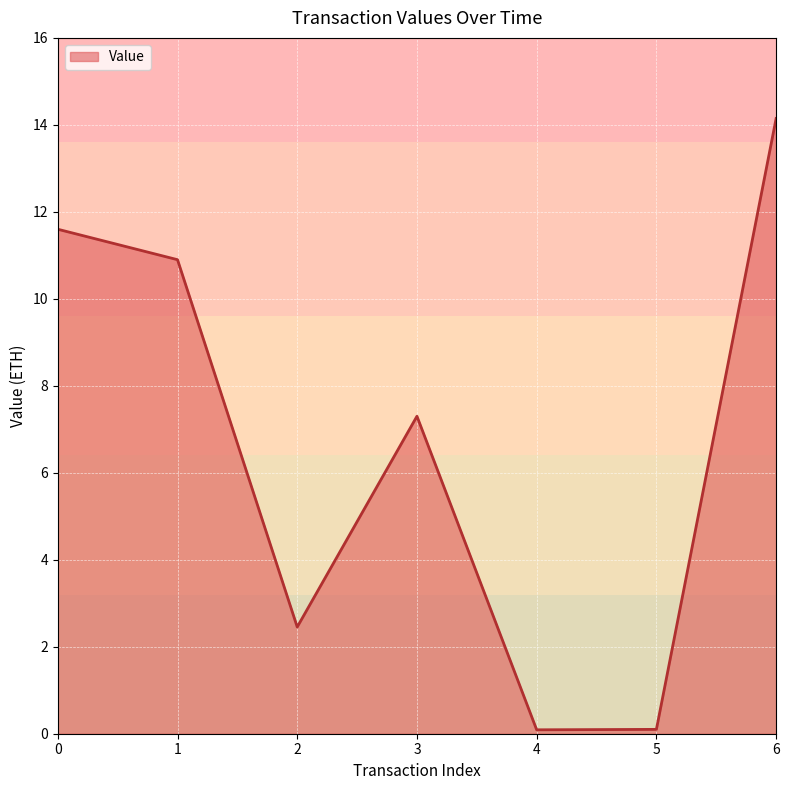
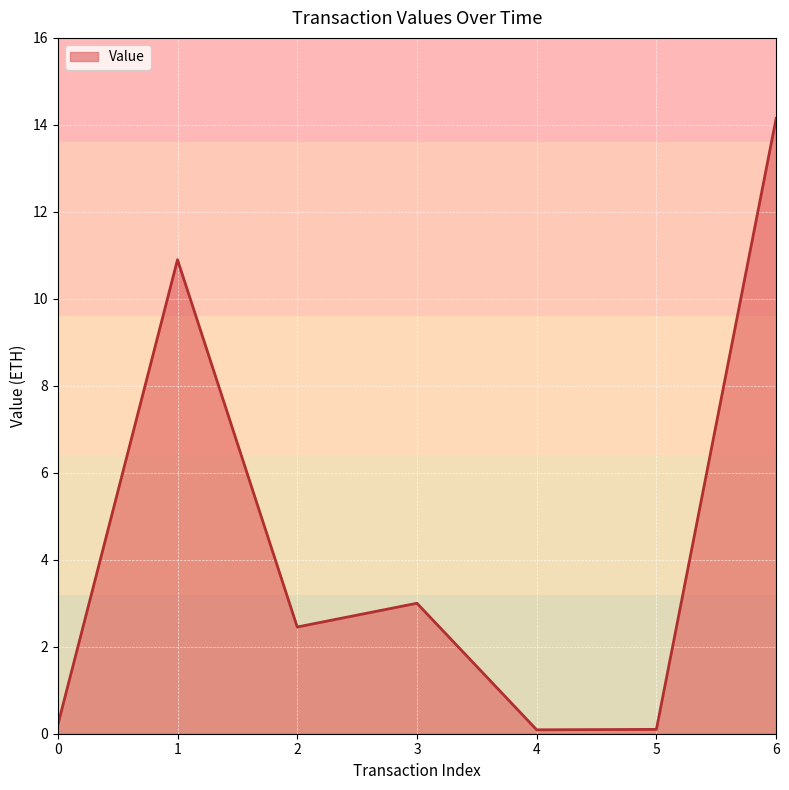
  {
-   "0": 11.6,
+   "0": 0.2,
    "1": 10.9,
    "2": 2.5,
-   "3": 7.3,
+   "3": 3.0,
    "4": 0.1,
    "5": 0.1,
    "6": 14.1
  }
